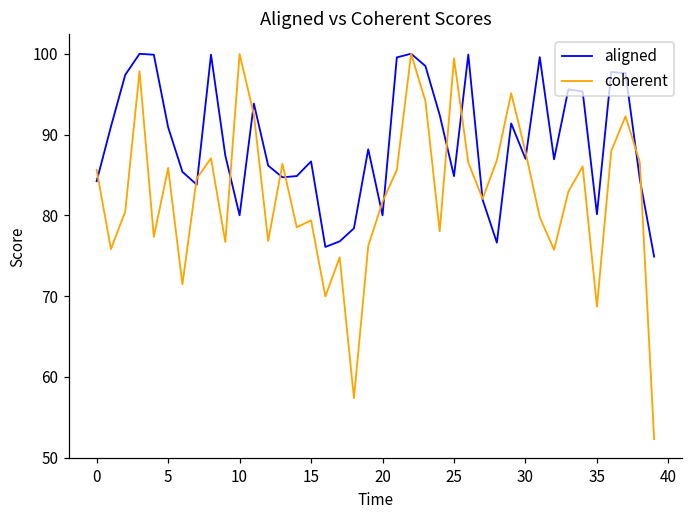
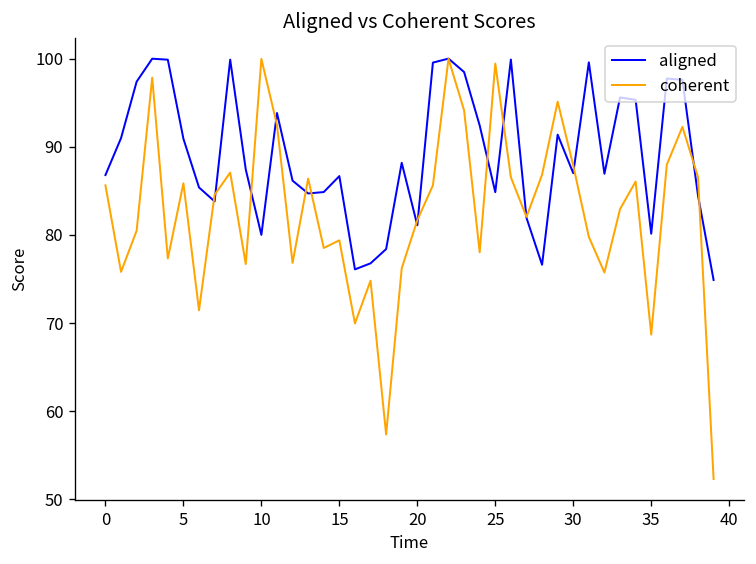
  {
    "aligned": {
-     "0": 84,
+     "0": 87,
      "5": 91,
      "10": 80,
      "15": 87,
-     "20": 80,
+     "20": 81,
      "25": 85,
      "30": 87,
      "35": 80
    },
    "coherent": {
      "0": 86,
      "5": 86,
      "10": 100,
      "15": 79,
      "20": 82,
      "25": 99,
      "30": 88,
      "35": 69
    }
  }
